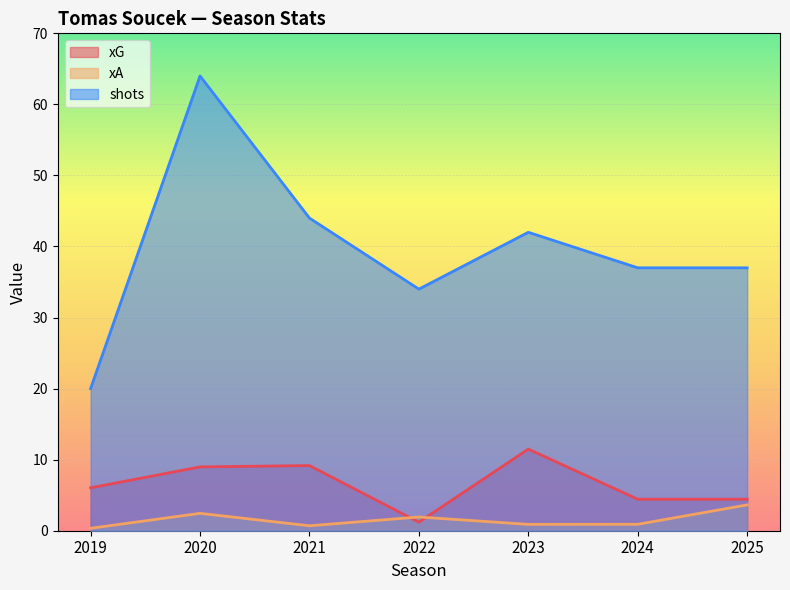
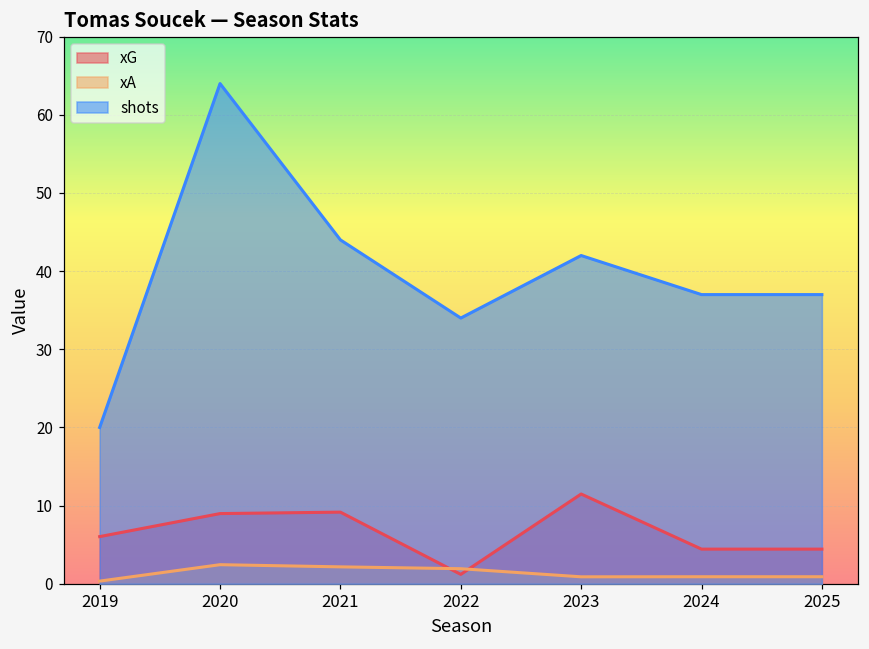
  {
    "xG": {
      "2019": 6,
      "2020": 9,
      "2021": 9,
      "2022": 1,
      "2023": 11,
      "2024": 4,
      "2025": 4
    },
    "xA": {
      "2019": 0,
      "2020": 2,
-     "2021": 1,
+     "2021": 2,
      "2022": 2,
      "2023": 1,
      "2024": 1,
-     "2025": 4
+     "2025": 1
    },
    "shots": {
      "2019": 20,
      "2020": 64,
      "2021": 44,
      "2022": 34,
      "2023": 42,
      "2024": 37,
      "2025": 37
    }
  }
